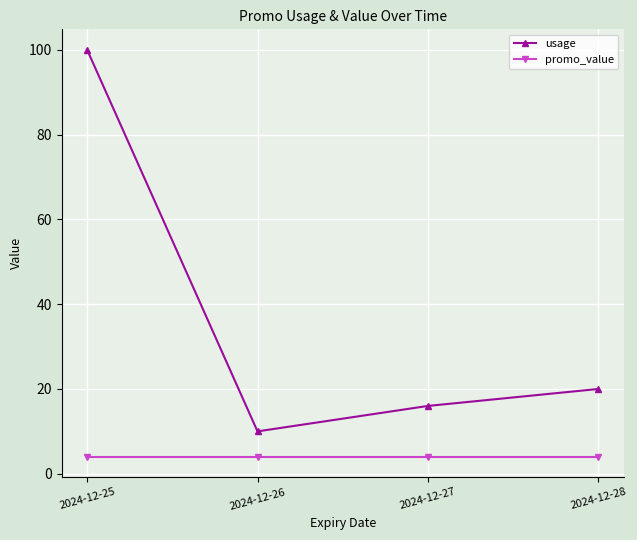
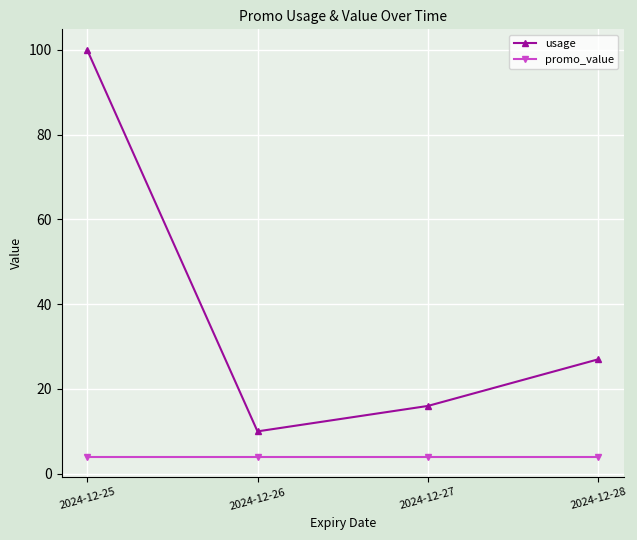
  {
    "usage": {
      "2024-12-25": 100,
      "2024-12-26": 10,
      "2024-12-27": 16,
-     "2024-12-28": 20
+     "2024-12-28": 27
    },
    "promo_value": {
      "2024-12-25": 4,
      "2024-12-26": 4,
      "2024-12-27": 4,
      "2024-12-28": 4
    }
  }
